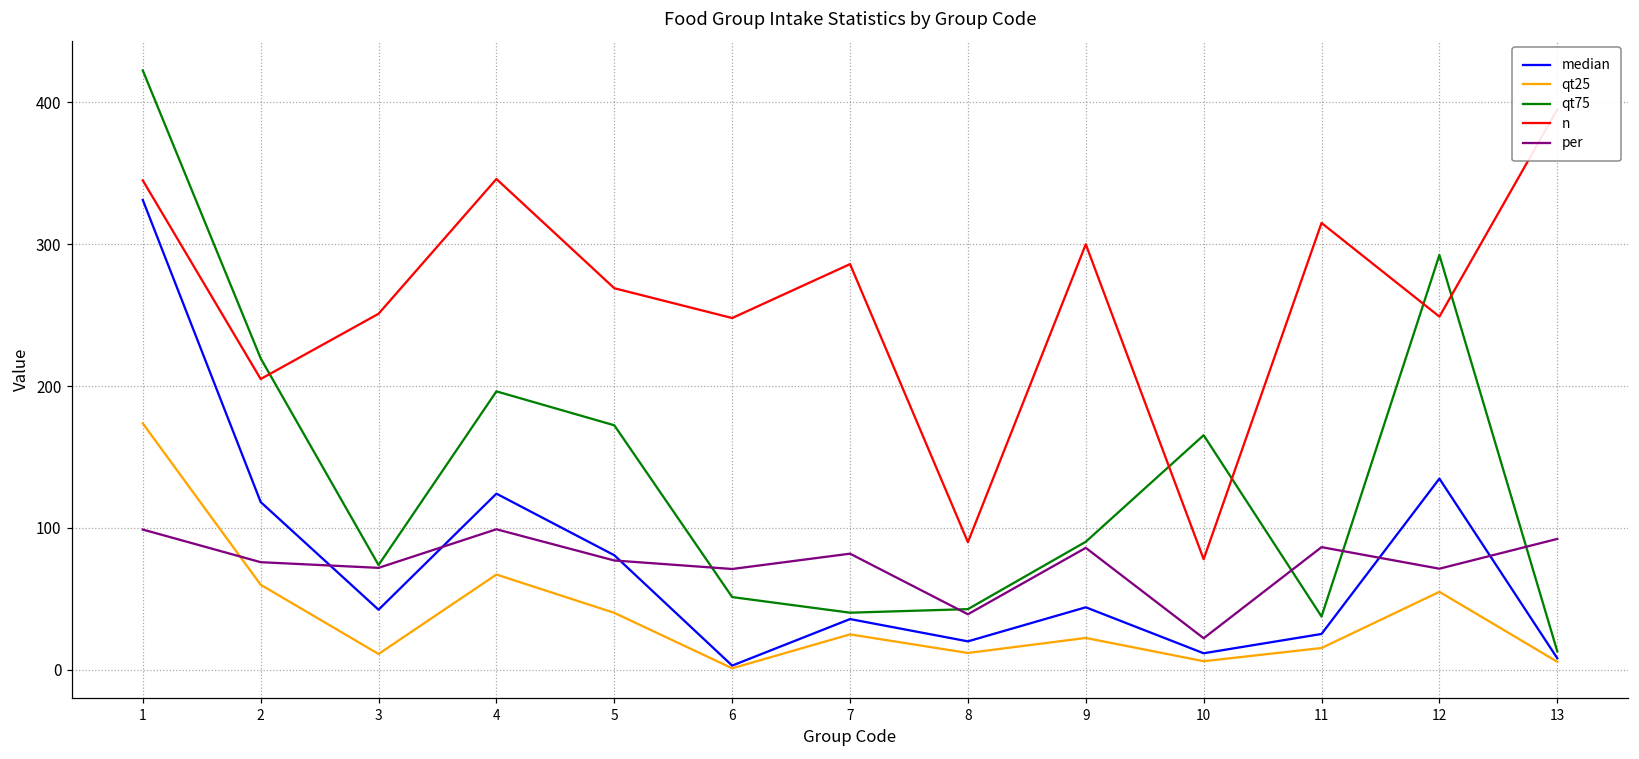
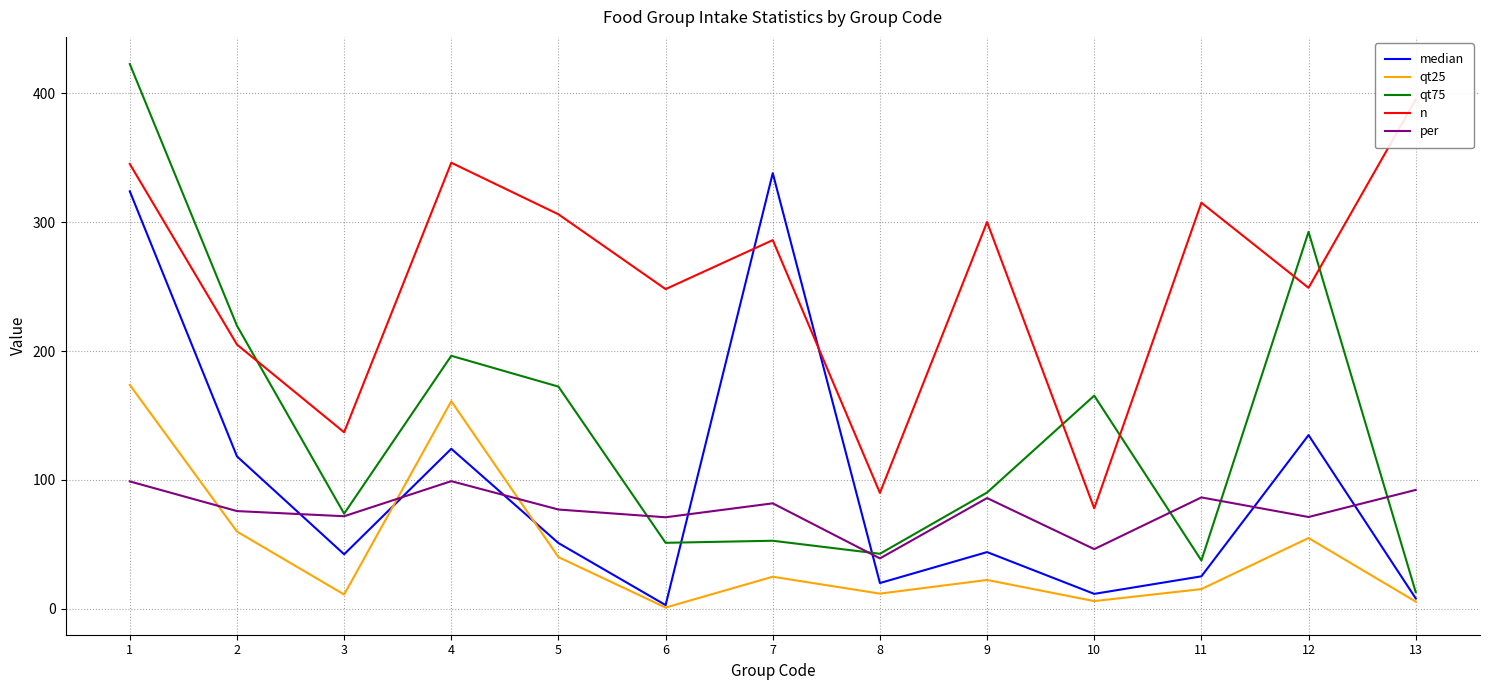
  {
    "median": {
-     "1": 331,
+     "1": 324,
      "2": 118,
      "3": 42,
      "4": 124,
-     "5": 81,
-     "7": 36,
+     "5": 51,
+     "7": 338,
      "8": 20,
      "9": 44,
      "10": 12,
      "11": 25,
      "12": 135,
      "13": 8
    },
    "qt25": {
      "1": 174,
      "2": 60,
      "3": 11,
-     "4": 67,
+     "4": 161,
      "5": 40,
      "7": 25,
      "8": 12,
      "9": 23,
      "10": 6,
      "11": 15,
      "12": 55,
      "13": 6
    },
    "qt75": {
      "1": 423,
      "2": 220,
      "4": 196,
      "5": 172,
      "6": 51,
-     "7": 40,
+     "7": 53,
      "8": 43,
      "9": 90,
      "10": 165,
      "11": 38,
      "12": 292,
      "13": 13
    },
    "n": {
      "1": 345,
      "2": 205,
-     "3": 251,
+     "3": 137,
      "4": 346,
-     "5": 269,
+     "5": 306,
      "6": 248,
      "7": 286,
      "8": 90,
      "9": 300,
      "10": 78,
      "11": 315,
      "12": 249
    },
    "per": {
      "1": 99,
      "2": 76,
      "4": 99,
      "5": 77,
      "6": 71,
      "7": 82,
      "8": 39,
      "9": 86,
-     "10": 22,
+     "10": 46,
      "11": 87,
      "12": 71,
      "13": 92
    }
  }
